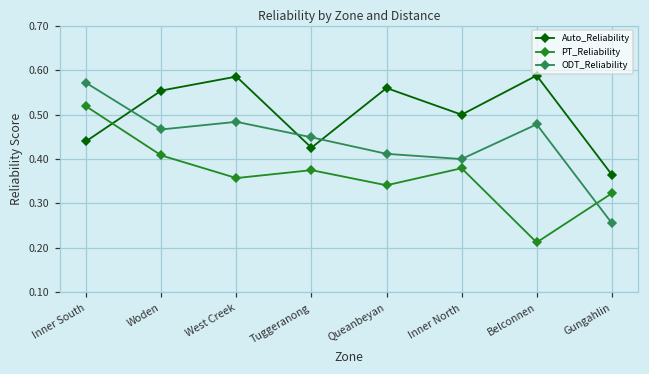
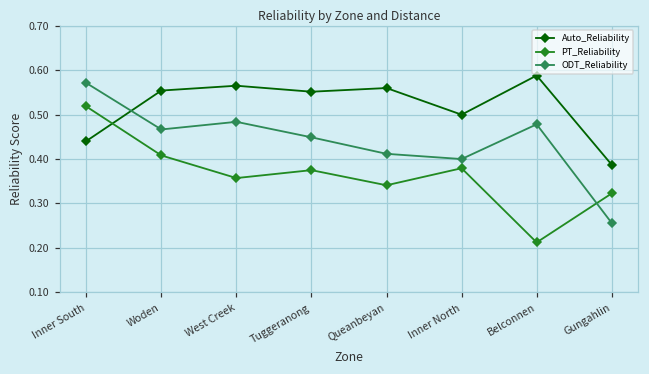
  {
    "Auto_Reliability": {
      "Inner South": 0.44,
      "Woden": 0.55,
-     "West Creek": 0.59,
-     "Tuggeranong": 0.43,
+     "West Creek": 0.57,
+     "Tuggeranong": 0.55,
      "Queanbeyan": 0.56,
      "Inner North": 0.50,
-     "Gungahlin": 0.37
+     "Gungahlin": 0.39
    }
  }
